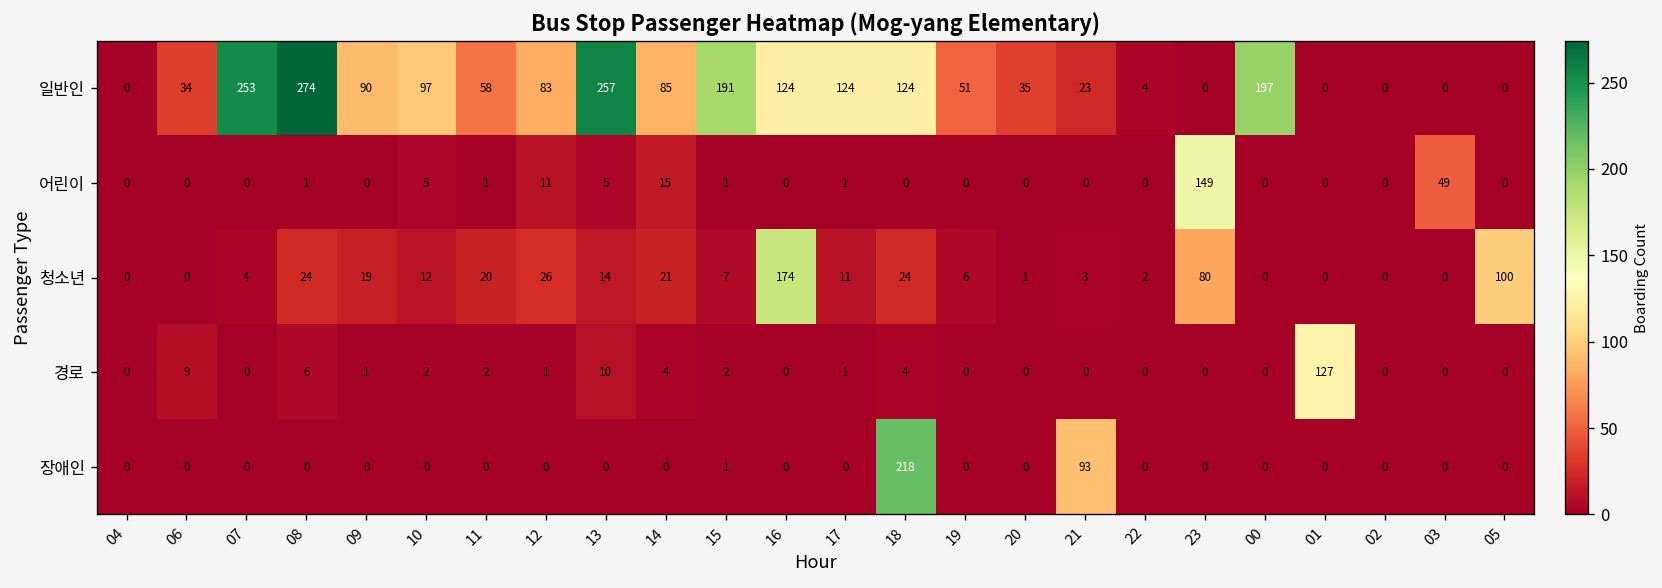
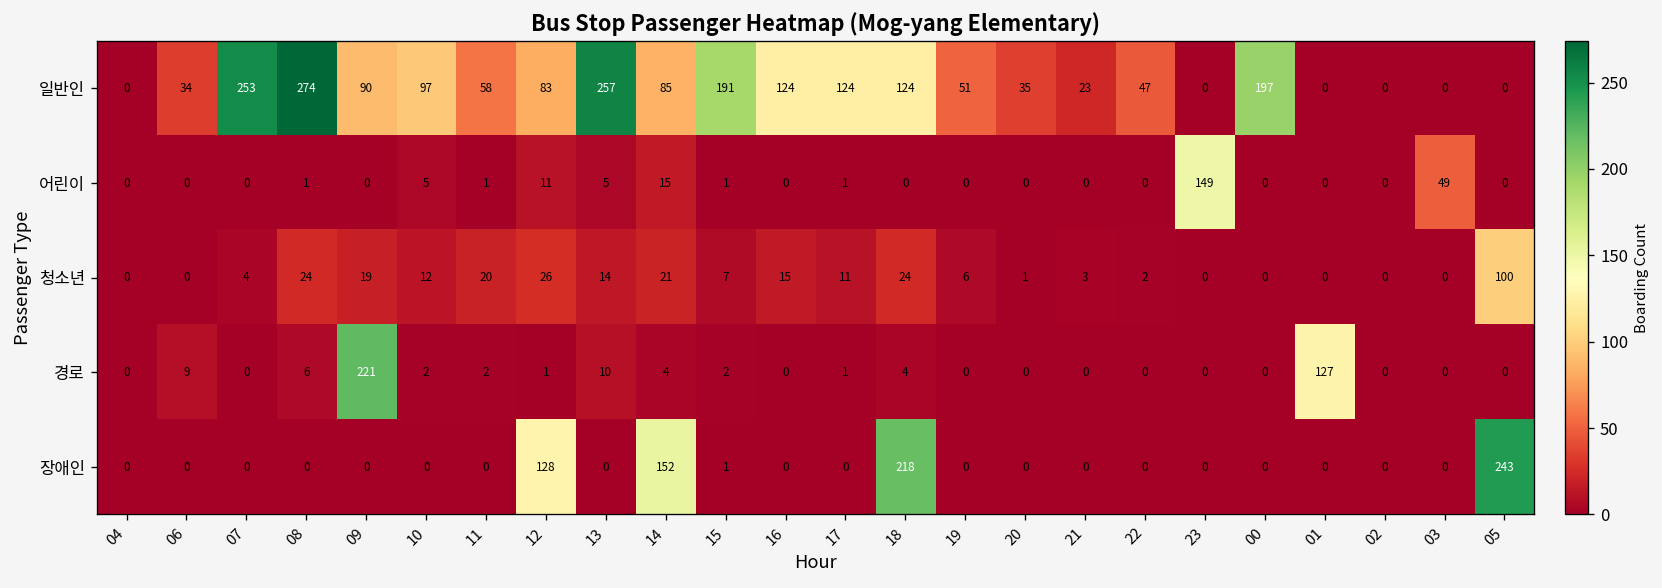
  {
    "일반인": {
      "04": 0,
      "06": 34,
      "07": 253,
      "08": 274,
      "09": 90,
      "10": 97,
      "11": 58,
      "12": 83,
      "13": 257,
      "14": 85,
      "15": 191,
      "16": 124,
      "17": 124,
      "18": 124,
      "19": 51,
      "20": 35,
      "21": 23,
-     "22": 4,
+     "22": 47,
      "23": 0,
      "00": 197,
      "01": 0,
      "02": 0,
      "03": 0,
      "05": 0
    },
    "어린이": {
      "04": 0,
      "06": 0,
      "07": 0,
      "08": 1,
      "09": 0,
      "10": 5,
      "11": 1,
      "12": 11,
      "13": 5,
      "14": 15,
      "15": 1,
      "16": 0,
      "17": 1,
      "18": 0,
      "19": 0,
      "20": 0,
      "21": 0,
      "22": 0,
      "23": 149,
      "00": 0,
      "01": 0,
      "02": 0,
      "03": 49,
      "05": 0
    },
    "청소년": {
      "04": 0,
      "06": 0,
      "07": 4,
      "08": 24,
      "09": 19,
      "10": 12,
      "11": 20,
      "12": 26,
      "13": 14,
      "14": 21,
      "15": 7,
-     "16": 174,
+     "16": 15,
      "17": 11,
      "18": 24,
      "19": 6,
      "20": 1,
      "21": 3,
      "22": 2,
-     "23": 80,
+     "23": 0,
      "00": 0,
      "01": 0,
      "02": 0,
      "03": 0,
      "05": 100
    },
    "경로": {
      "04": 0,
      "06": 9,
      "07": 0,
      "08": 6,
-     "09": 1,
+     "09": 221,
      "10": 2,
      "11": 2,
      "12": 1,
      "13": 10,
      "14": 4,
      "15": 2,
      "16": 0,
      "17": 1,
      "18": 4,
      "19": 0,
      "20": 0,
      "21": 0,
      "22": 0,
      "23": 0,
      "00": 0,
      "01": 127,
      "02": 0,
      "03": 0,
      "05": 0
    },
    "장애인": {
      "04": 0,
      "06": 0,
      "07": 0,
      "08": 0,
      "09": 0,
      "10": 0,
      "11": 0,
-     "12": 0,
+     "12": 128,
      "13": 0,
-     "14": 0,
+     "14": 152,
      "15": 1,
      "16": 0,
      "17": 0,
      "18": 218,
      "19": 0,
      "20": 0,
-     "21": 93,
+     "21": 0,
      "22": 0,
      "23": 0,
      "00": 0,
      "01": 0,
      "02": 0,
      "03": 0,
-     "05": 0
+     "05": 243
    }
  }
